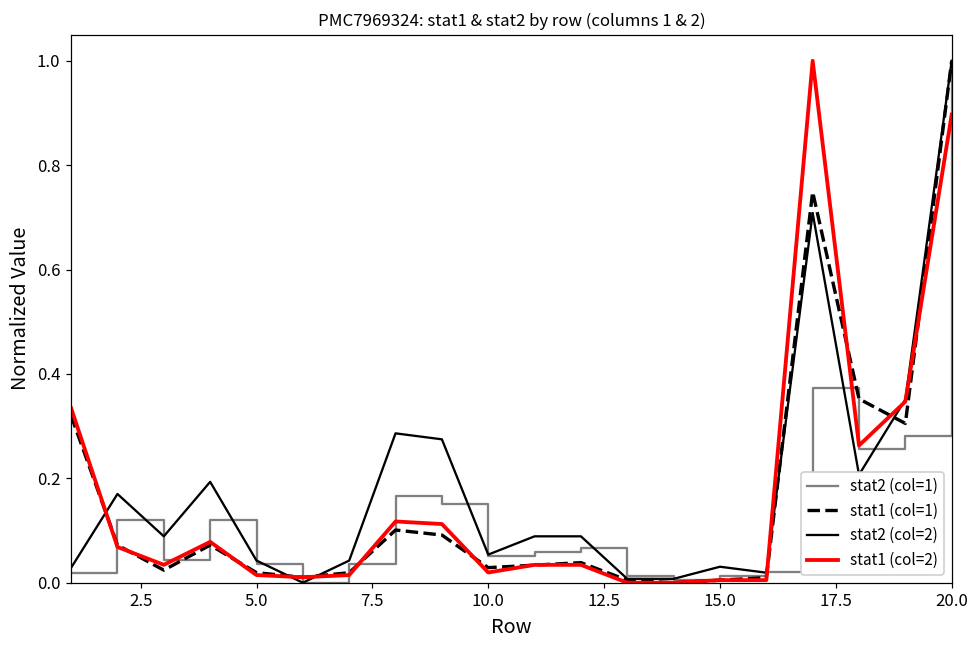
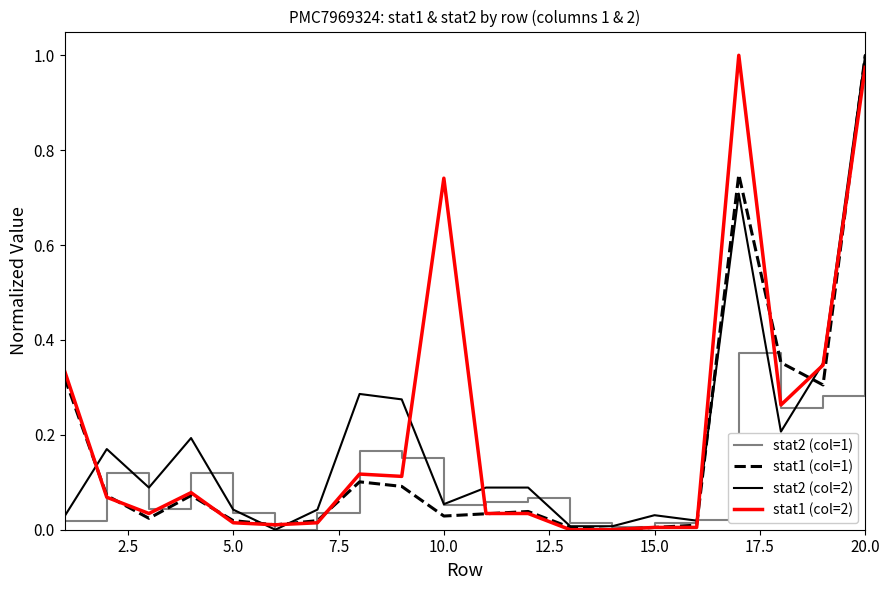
  {
    "stat2 (col=1)": {
      "5.0": 0.04,
      "15.0": 0.01
    },
    "stat1 (col=2)": {
-     "10.0": 0.02,
-     "20.0": 0.90
+     "10.0": 0.74,
+     "20.0": 0.97
    }
  }
